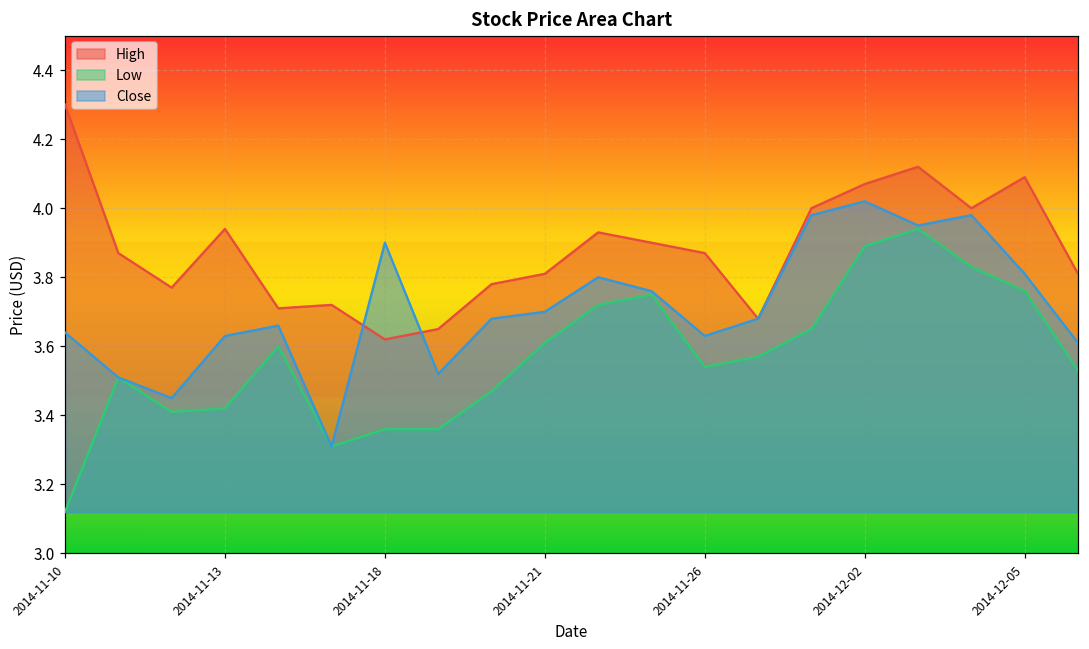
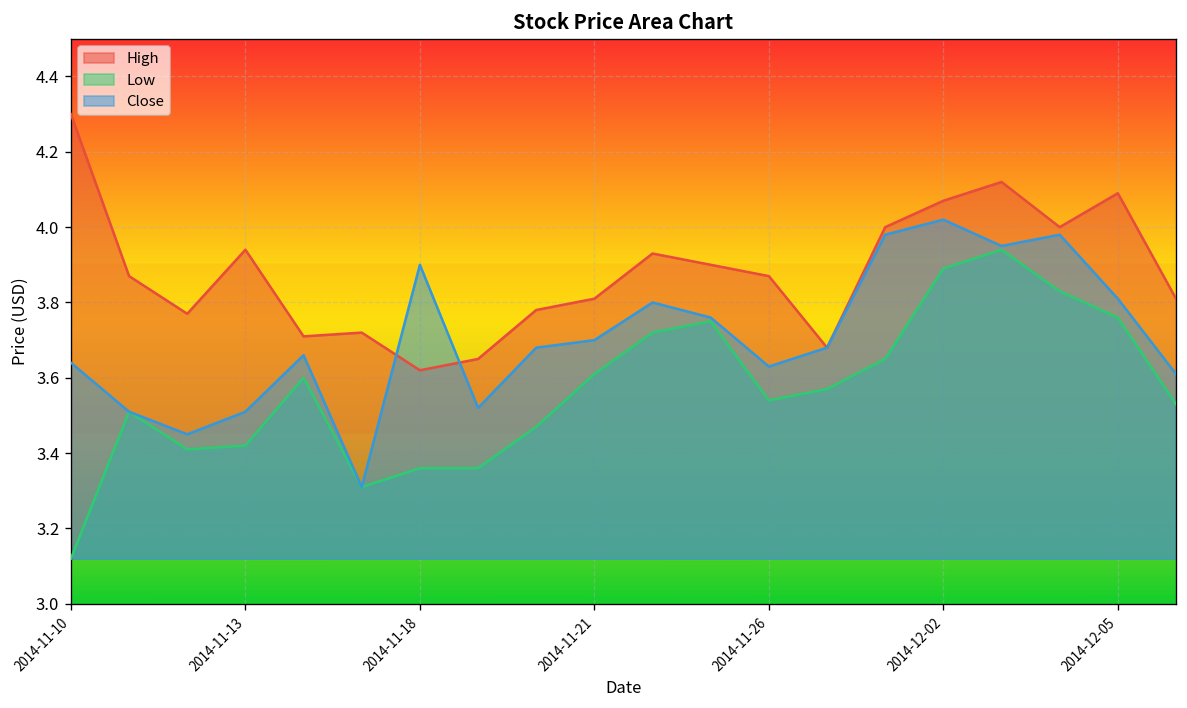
  {
    "High": {
      "2014-11-10": 4.30,
      "2014-11-13": 3.94,
      "2014-11-18": 3.62,
      "2014-11-21": 3.81,
      "2014-11-26": 3.87,
      "2014-12-02": 4.07,
      "2014-12-05": 4.09
    },
    "Low": {
      "2014-11-10": 3.12,
      "2014-11-13": 3.42,
      "2014-11-18": 3.36,
      "2014-11-21": 3.61,
      "2014-11-26": 3.54,
      "2014-12-02": 3.89,
      "2014-12-05": 3.76
    },
    "Close": {
      "2014-11-10": 3.64,
-     "2014-11-13": 3.63,
+     "2014-11-13": 3.51,
      "2014-11-18": 3.90,
      "2014-11-21": 3.70,
      "2014-11-26": 3.63,
      "2014-12-02": 4.02,
      "2014-12-05": 3.81
    }
  }
